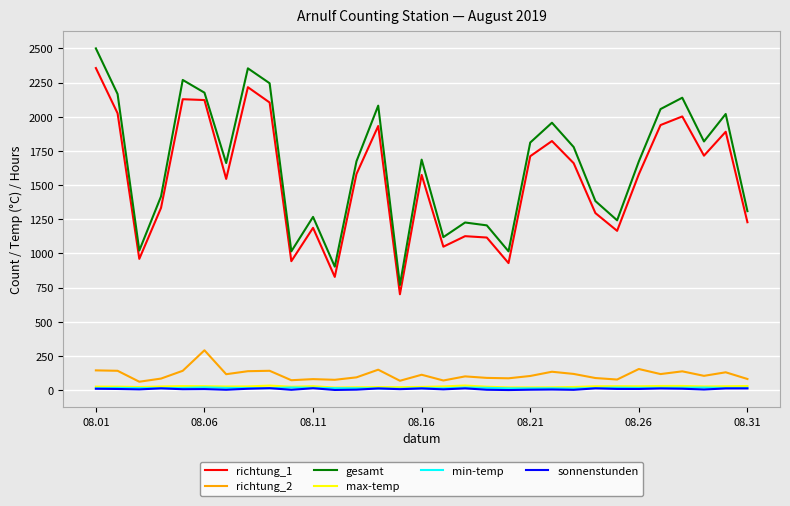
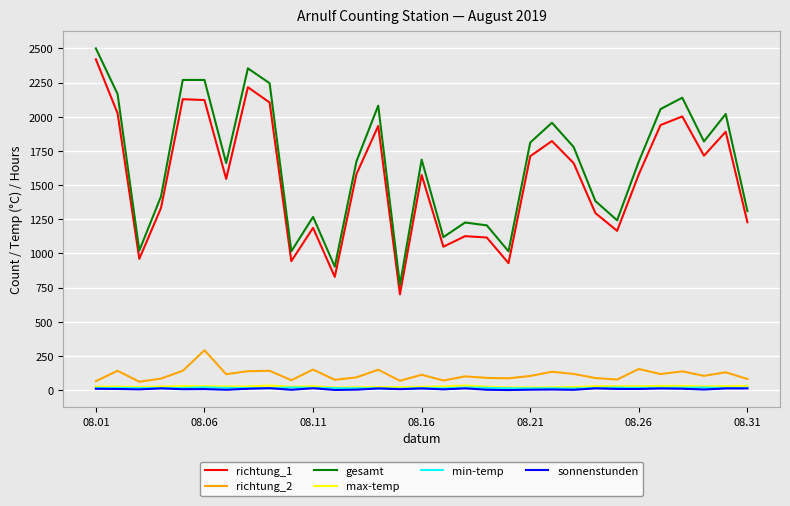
  {
    "richtung_1": {
-     "08.01": 2360,
+     "08.01": 2420,
      "08.06": 2120,
      "08.11": 1190,
      "08.16": 1570,
      "08.21": 1710,
      "08.26": 1580,
      "08.31": 1230
    },
    "richtung_2": {
-     "08.01": 140,
+     "08.01": 70,
      "08.06": 290,
-     "08.11": 80,
+     "08.11": 150,
      "08.16": 110,
      "08.21": 100,
      "08.26": 150,
      "08.31": 80
    },
    "gesamt": {
      "08.01": 2500,
-     "08.06": 2180,
+     "08.06": 2270,
      "08.11": 1270,
      "08.16": 1690,
      "08.21": 1810,
      "08.26": 1670,
      "08.31": 1310
    }
  }
